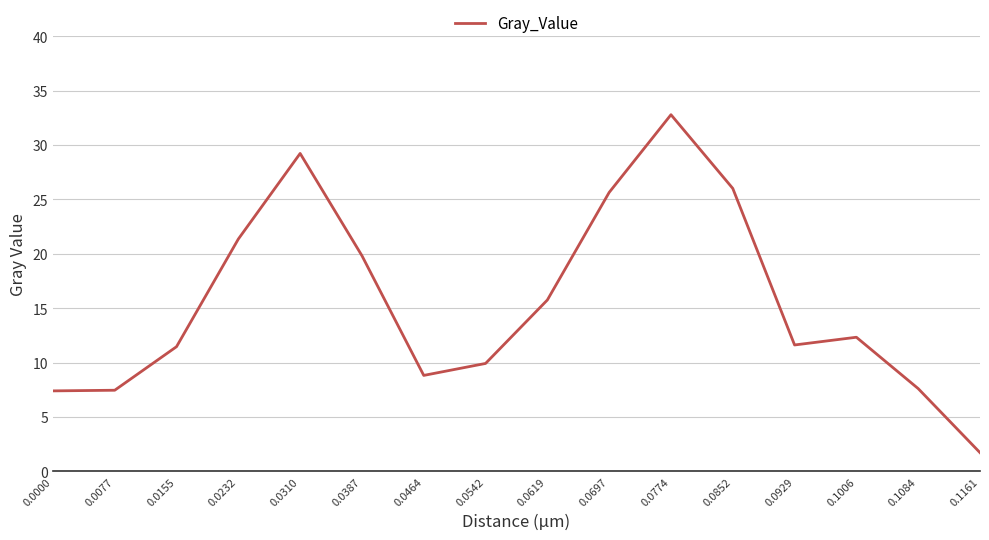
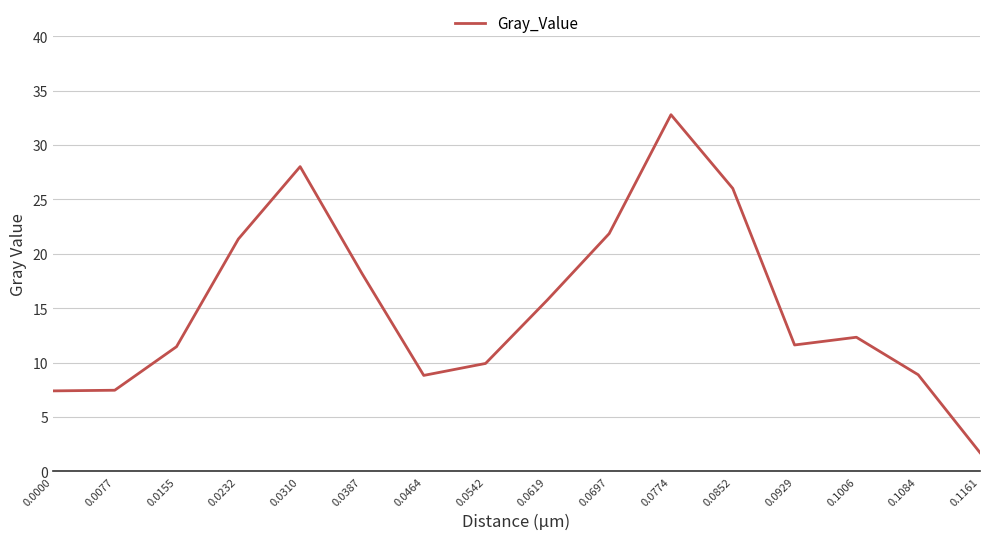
  {
    "0.0000": 7.4,
    "0.0077": 7.5,
    "0.0155": 11.5,
    "0.0232": 21.4,
-   "0.0310": 29.2,
-   "0.0387": 19.8,
+   "0.0310": 28.0,
+   "0.0387": 18.2,
    "0.0464": 8.8,
    "0.0542": 9.9,
    "0.0619": 15.8,
-   "0.0697": 25.6,
+   "0.0697": 21.9,
    "0.0774": 32.8,
    "0.0852": 26.0,
    "0.0929": 11.6,
    "0.1006": 12.3,
-   "0.1084": 7.6,
+   "0.1084": 8.9,
    "0.1161": 1.7
  }
